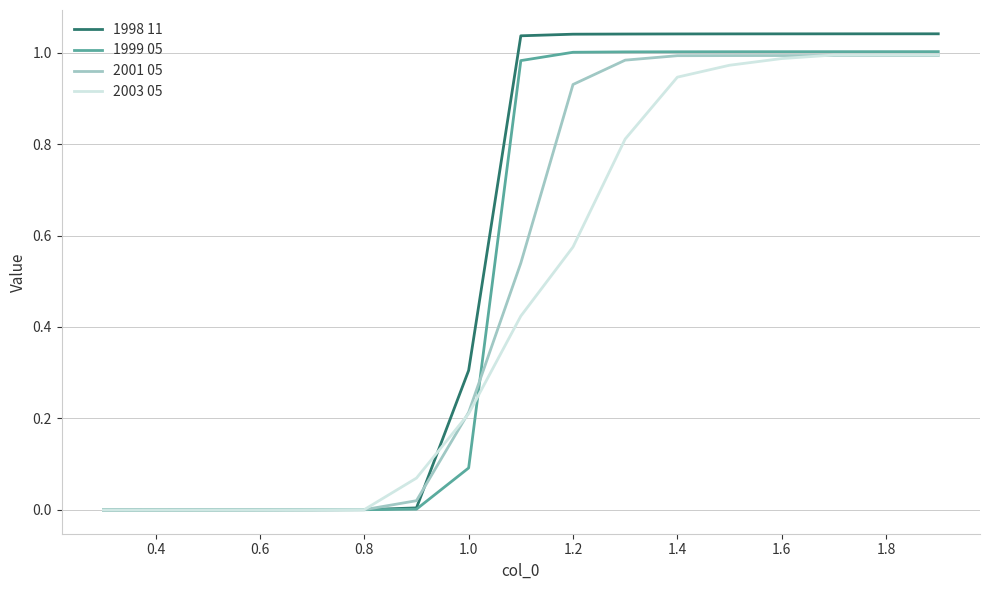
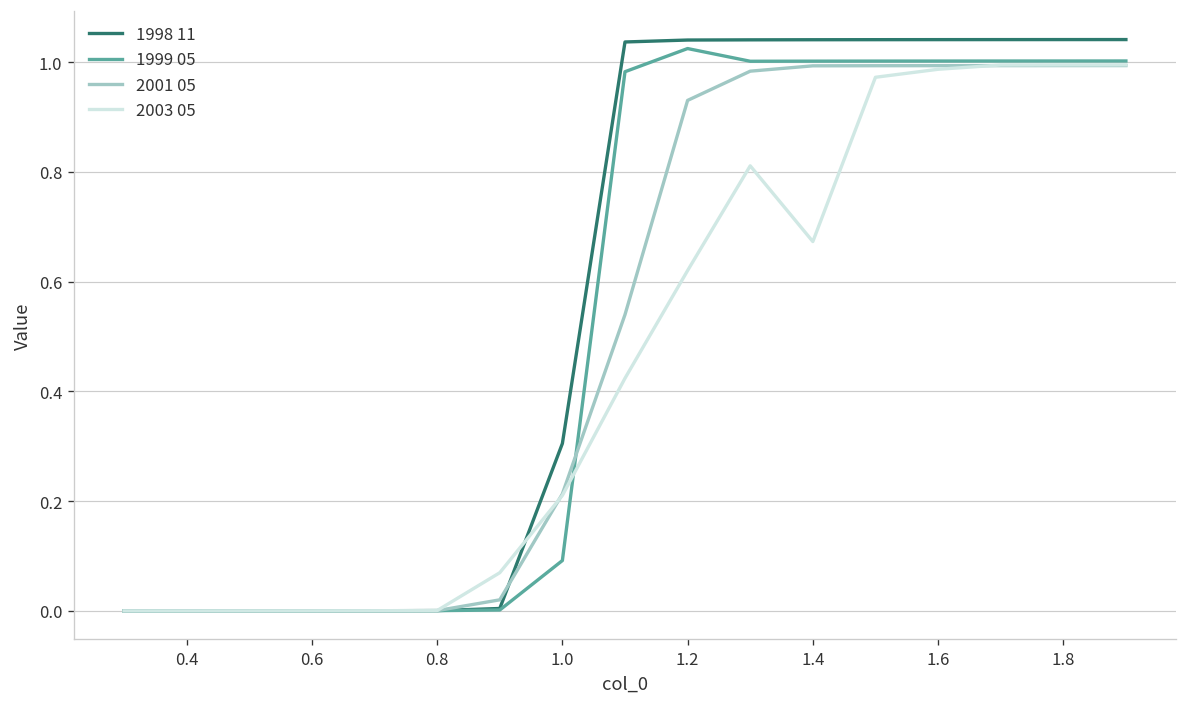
  {
    "1998 11": {
      "1.0": 0.31,
      "1.2": 1.04,
      "1.4": 1.04,
      "1.6": 1.04,
      "1.8": 1.04
    },
    "1999 05": {
      "1.0": 0.09,
-     "1.2": 1.00,
+     "1.2": 1.02,
      "1.4": 1.00,
      "1.6": 1.00,
      "1.8": 1.00
    },
    "2001 05": {
      "1.2": 0.93,
      "1.4": 0.99,
      "1.6": 0.99
    },
    "2003 05": {
-     "1.2": 0.57,
-     "1.4": 0.95,
+     "1.2": 0.62,
+     "1.4": 0.67,
      "1.6": 0.99
    }
  }
